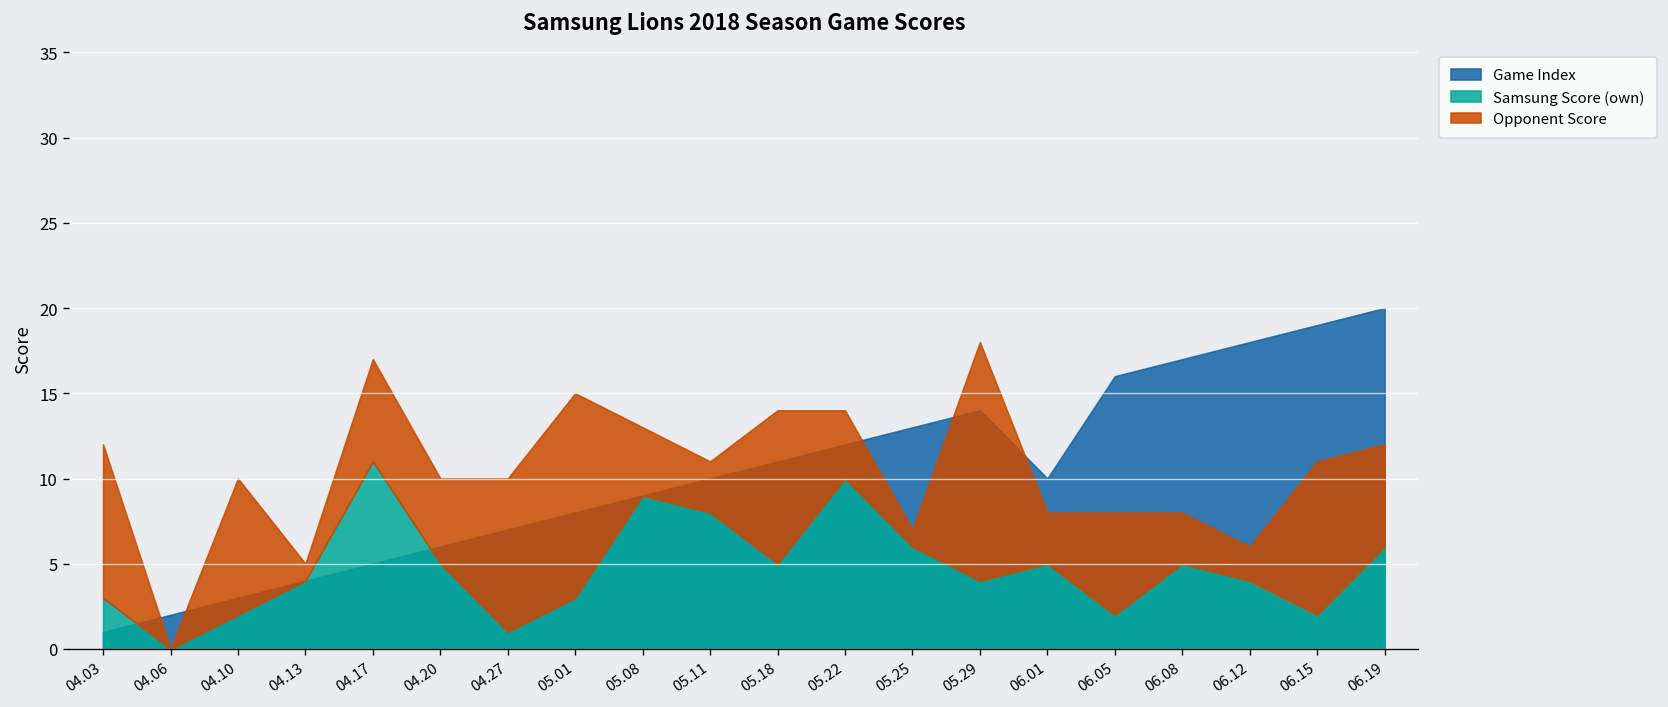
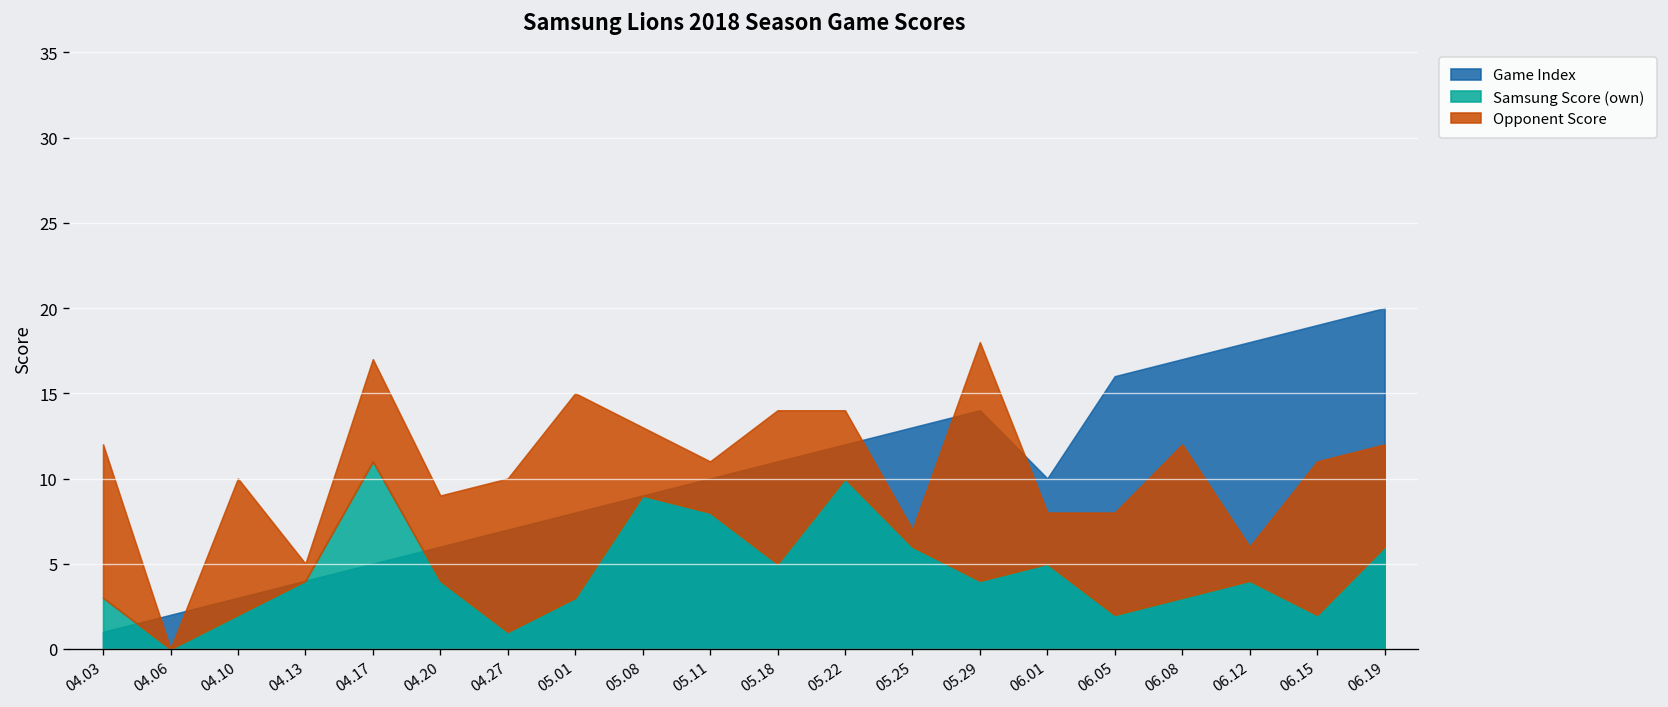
  {
    "Game Index": {
      "04.03": 1,
      "04.06": 2,
      "04.10": 3,
      "04.17": 5,
      "04.20": 6,
      "04.27": 7,
      "05.01": 8,
      "05.11": 10,
      "05.18": 11,
      "05.22": 12,
      "05.25": 13,
      "05.29": 14,
      "06.01": 10,
      "06.05": 16,
      "06.08": 17,
      "06.12": 18,
      "06.15": 19,
      "06.19": 20
    },
    "Samsung Score (own)": {
      "04.03": 3,
      "04.10": 2,
      "04.17": 11,
-     "04.20": 5,
+     "04.20": 4,
      "04.27": 1,
      "05.01": 3,
      "05.11": 8,
      "05.18": 5,
      "05.22": 10,
      "05.25": 6,
      "05.29": 4,
      "06.01": 5,
      "06.05": 2,
-     "06.08": 5,
+     "06.08": 3,
      "06.12": 4,
      "06.15": 2,
      "06.19": 6
    },
    "Opponent Score": {
      "04.03": 9,
      "04.10": 8,
      "04.13": 1,
      "04.17": 6,
      "04.20": 5,
      "04.27": 9,
      "05.01": 12,
      "05.08": 4,
      "05.11": 3,
      "05.18": 9,
      "05.22": 4,
      "05.25": 1,
      "05.29": 14,
      "06.01": 3,
      "06.05": 6,
-     "06.08": 3,
+     "06.08": 9,
      "06.12": 2,
      "06.15": 9,
      "06.19": 6
    }
  }
